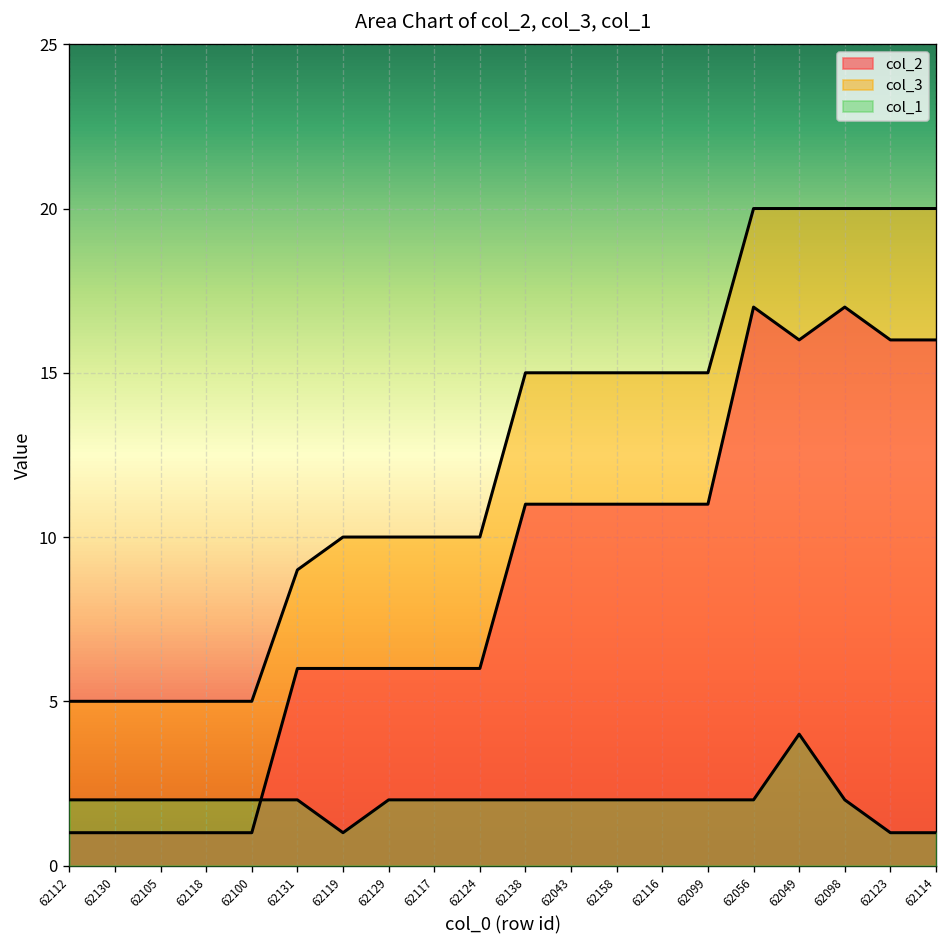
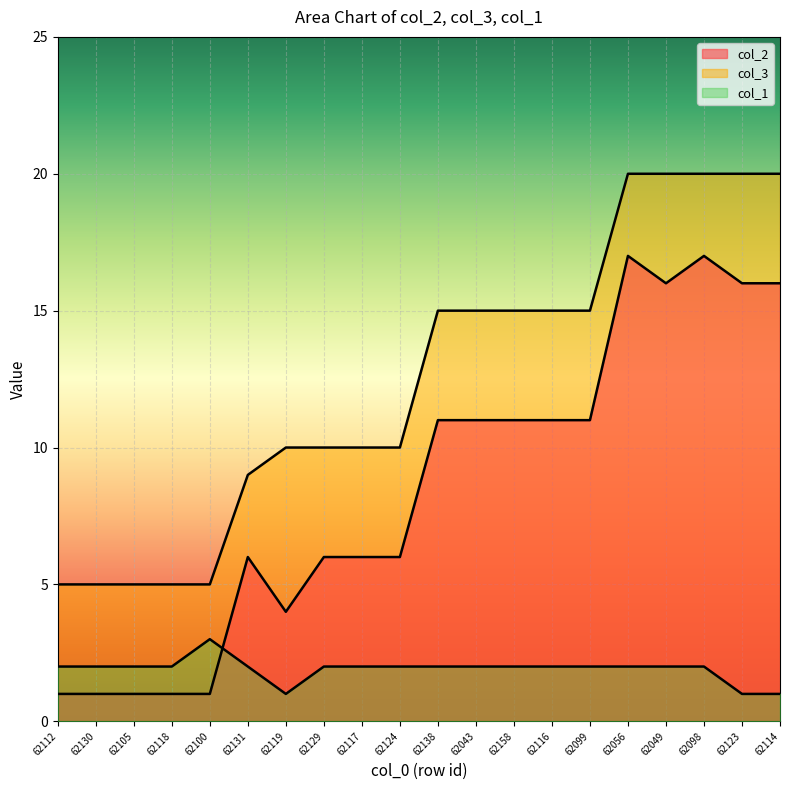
  {
    "col_3": {
      "62112": 5,
      "62130": 5,
      "62105": 5,
      "62118": 5,
      "62100": 5,
      "62131": 9,
      "62119": 10,
      "62129": 10,
      "62117": 10,
      "62124": 10,
      "62138": 15,
      "62043": 15,
      "62158": 15,
      "62116": 15,
      "62099": 15,
      "62056": 20,
      "62049": 20,
      "62098": 20,
      "62123": 20,
      "62114": 20
    },
    "col_2": {
      "62112": 1,
      "62130": 1,
      "62105": 1,
      "62118": 1,
      "62100": 1,
      "62131": 6,
-     "62119": 6,
+     "62119": 4,
      "62129": 6,
      "62117": 6,
      "62124": 6,
      "62138": 11,
      "62043": 11,
      "62158": 11,
      "62116": 11,
      "62099": 11,
      "62056": 17,
      "62049": 16,
      "62098": 17,
      "62123": 16,
      "62114": 16
    },
    "col_1": {
      "62112": 2,
      "62130": 2,
      "62105": 2,
      "62118": 2,
-     "62100": 2,
+     "62100": 3,
      "62131": 2,
      "62119": 1,
      "62129": 2,
      "62117": 2,
      "62124": 2,
      "62138": 2,
      "62043": 2,
      "62158": 2,
      "62116": 2,
      "62099": 2,
      "62056": 2,
-     "62049": 4,
+     "62049": 2,
      "62098": 2,
      "62123": 1,
      "62114": 1
    }
  }
